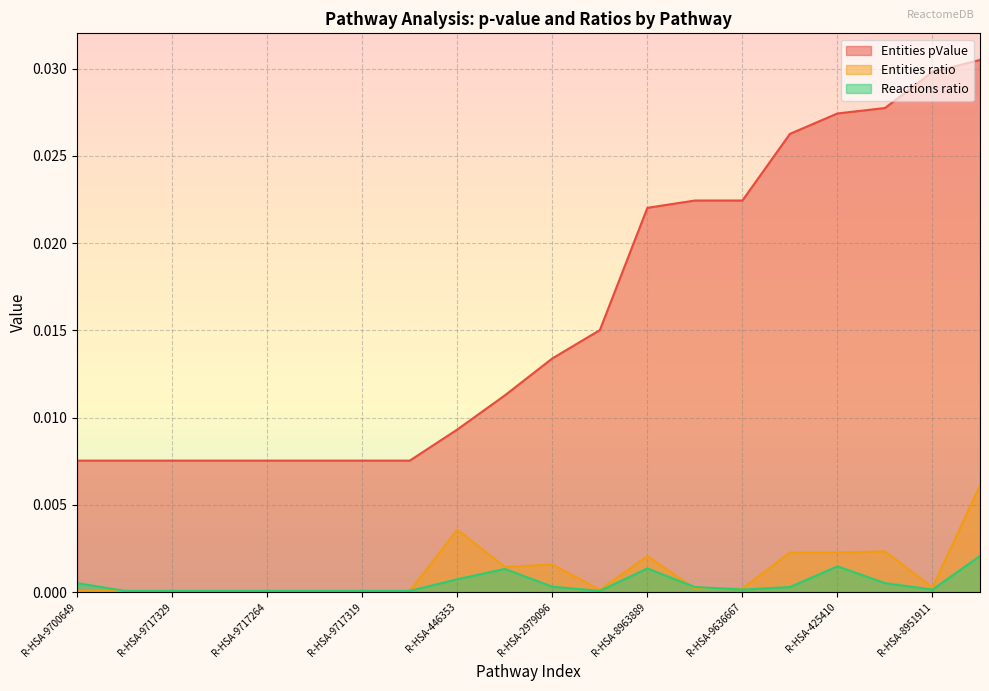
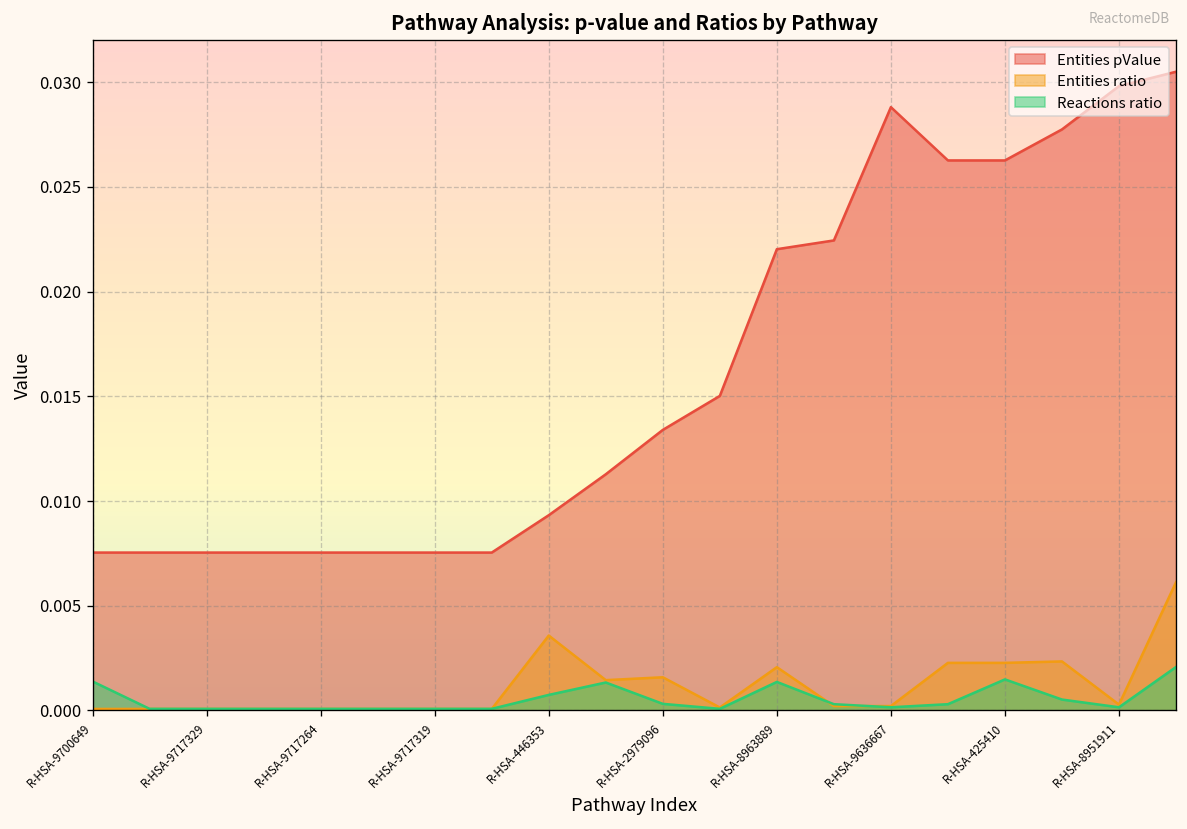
  {
    "Entities pValue": {
      "R-HSA-9700649": 0.0075,
      "R-HSA-9717329": 0.0075,
      "R-HSA-9717264": 0.0075,
      "R-HSA-9717319": 0.0075,
      "R-HSA-446353": 0.0093,
      "R-HSA-2979096": 0.0134,
      "R-HSA-8963889": 0.0220,
-     "R-HSA-9636667": 0.0224,
-     "R-HSA-425410": 0.0274
+     "R-HSA-9636667": 0.0288,
+     "R-HSA-425410": 0.0263
    },
    "Entities ratio": {
      "R-HSA-9700649": 0.0001,
      "R-HSA-446353": 0.0036,
      "R-HSA-2979096": 0.0016,
      "R-HSA-8963889": 0.0021,
      "R-HSA-425410": 0.0023
    },
    "Reactions ratio": {
-     "R-HSA-9700649": 0.0005,
+     "R-HSA-9700649": 0.0014,
      "R-HSA-446353": 0.0007,
      "R-HSA-2979096": 0.0003,
      "R-HSA-8963889": 0.0014,
      "R-HSA-425410": 0.0015
    }
  }
